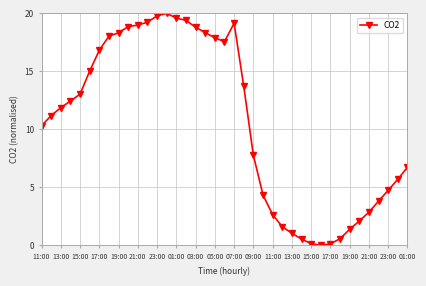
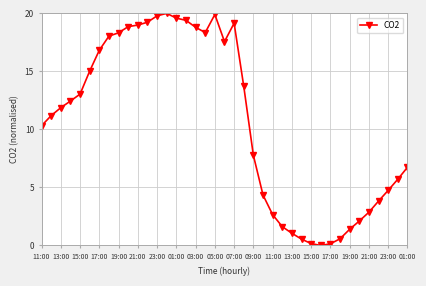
  {
    "03:00": 18.8,
-   "05:00": 17.9,
+   "05:00": 19.9,
    "07:00": 19.2,
    "09:00": 7.8
  }
